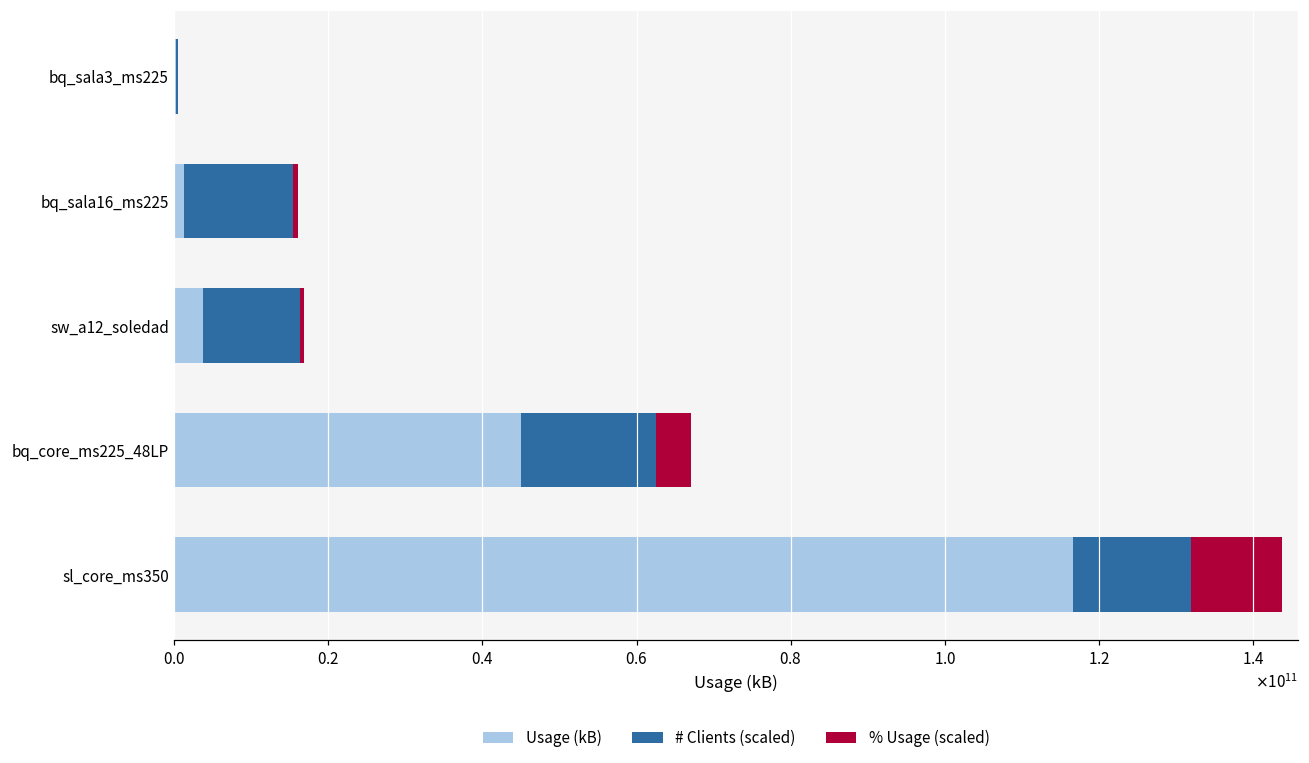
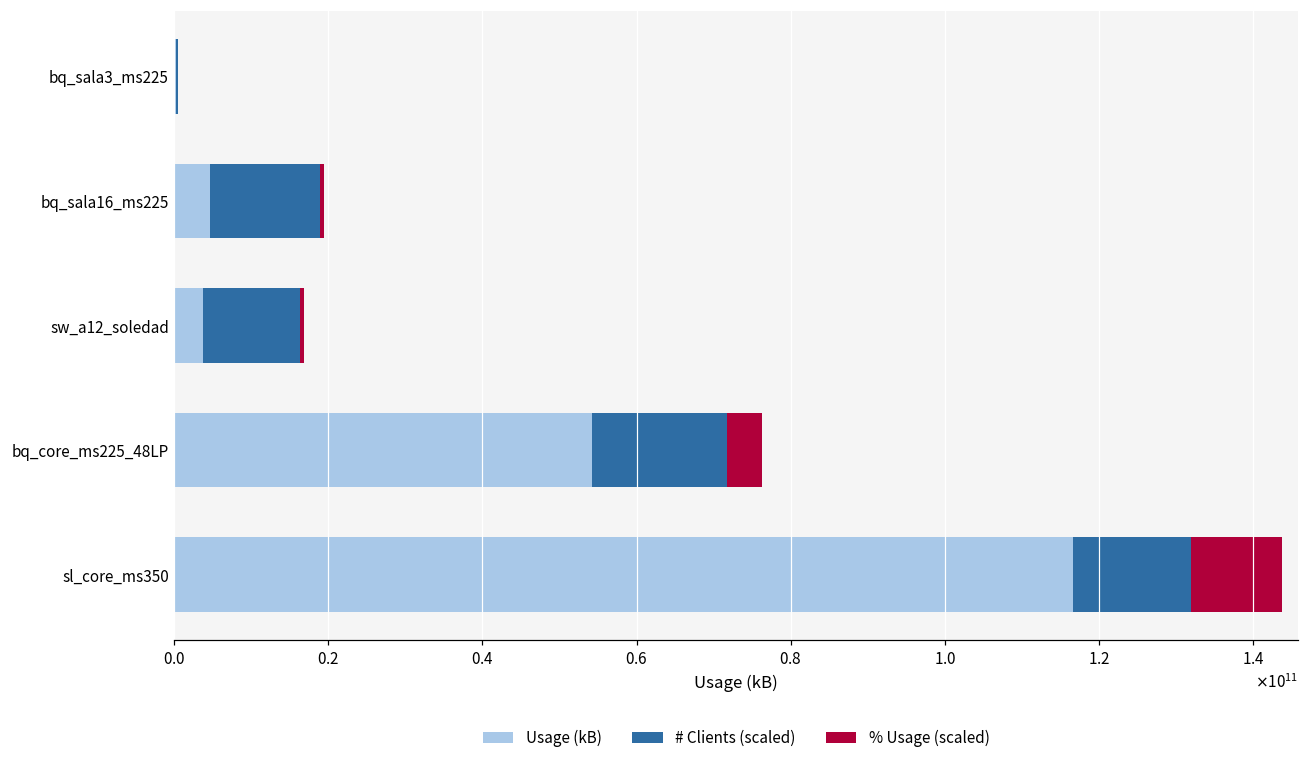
  {
    "Usage (kB)": {
-     "bq_sala16_ms225": 1000000000,
+     "bq_sala16_ms225": 5000000000,
      "sw_a12_soledad": 4000000000,
-     "bq_core_ms225_48LP": 45000000000,
+     "bq_core_ms225_48LP": 54000000000,
      "sl_core_ms350": 117000000000
    },
    "# Clients (scaled)": {
      "bq_sala16_ms225": 14000000000,
      "sw_a12_soledad": 13000000000,
      "bq_core_ms225_48LP": 18000000000,
      "sl_core_ms350": 15000000000
    },
    "% Usage (scaled)": {
      "bq_sala16_ms225": 1000000000,
      "sw_a12_soledad": 1000000000,
      "bq_core_ms225_48LP": 5000000000,
      "sl_core_ms350": 12000000000
    }
  }
